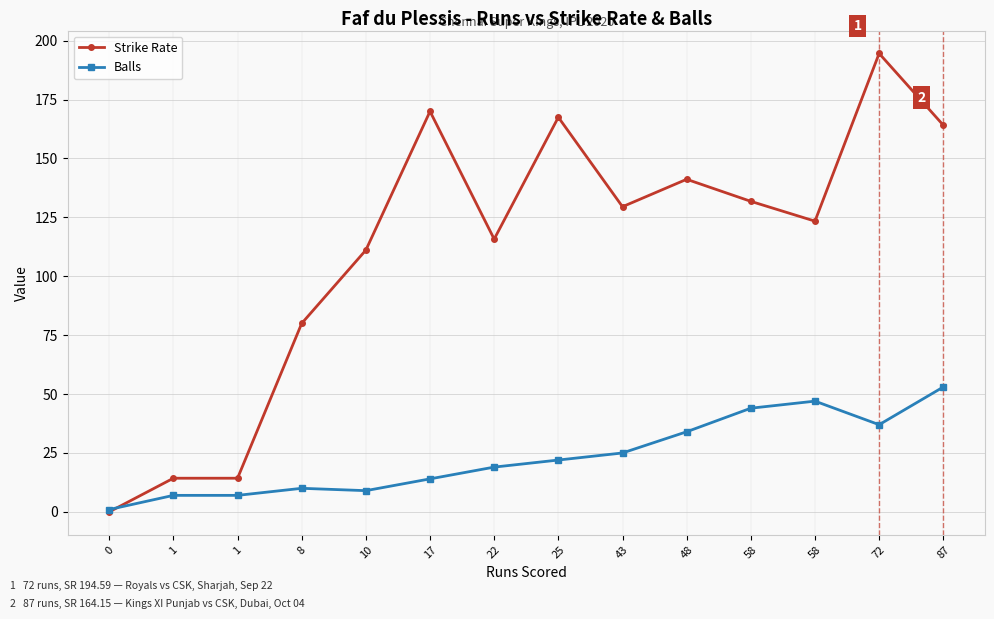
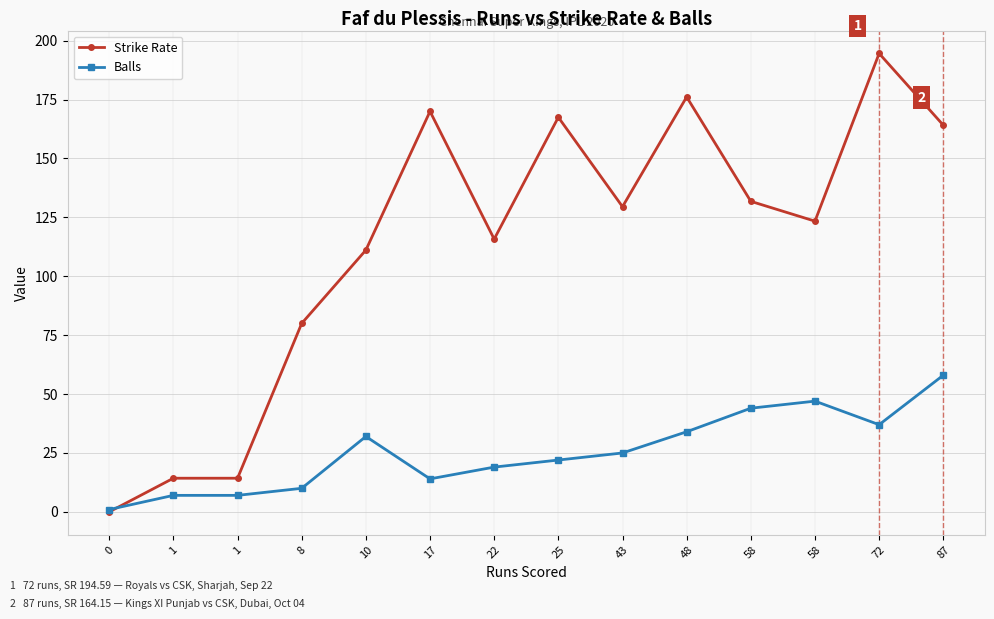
  {
    "Strike Rate": {
      "8": 80,
      "10": 111,
      "17": 170,
      "22": 116,
      "25": 168,
      "43": 130,
-     "48": 141,
+     "48": 176,
      "72": 195,
      "87": 164
    },
    "Balls": {
      "8": 10,
-     "10": 9,
+     "10": 32,
      "17": 14,
      "22": 19,
      "25": 22,
      "43": 25,
      "48": 34,
      "72": 37,
-     "87": 53
+     "87": 58
    }
  }
